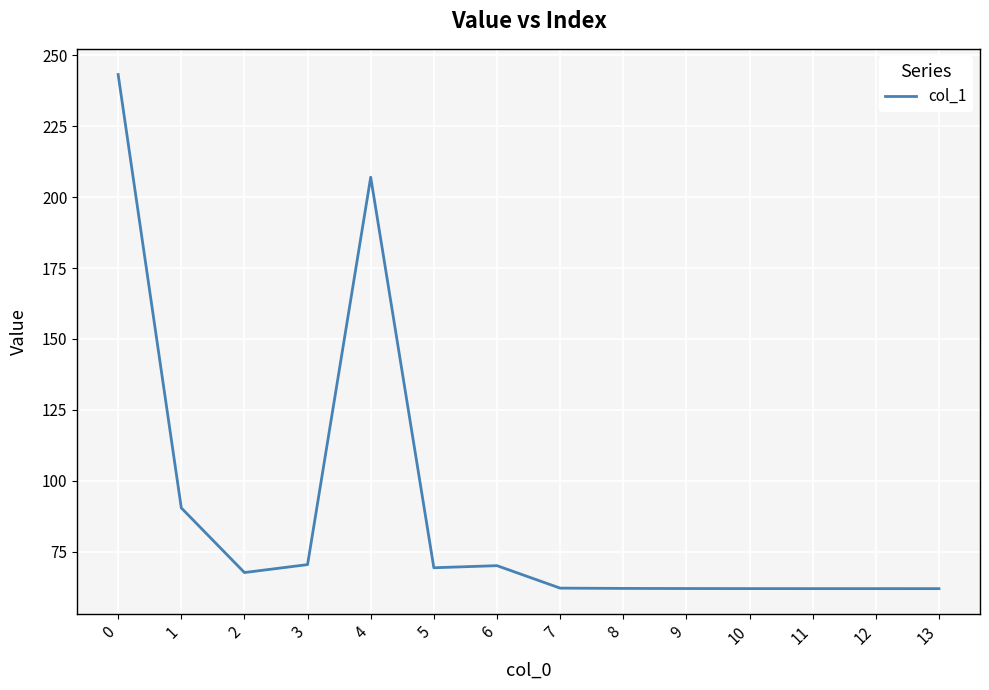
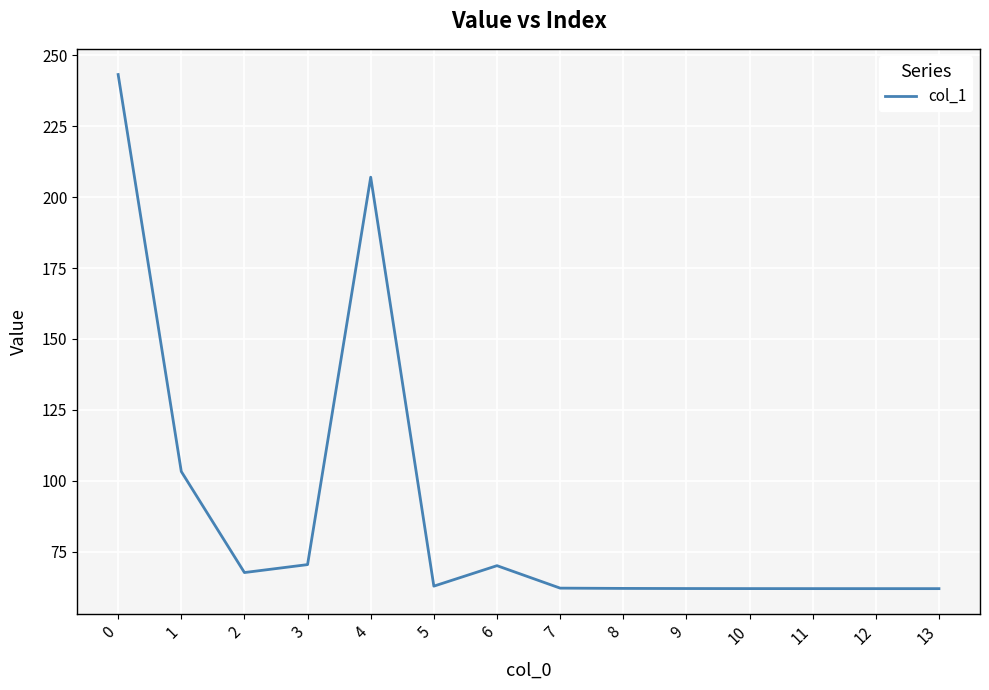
  {
    "0": 243,
-   "1": 90,
+   "1": 103,
    "2": 68,
    "3": 70,
    "4": 207,
-   "5": 69,
+   "5": 63,
    "6": 70,
    "7": 62,
    "8": 62,
    "9": 62,
    "10": 62,
    "11": 62,
    "12": 62,
    "13": 62
  }
